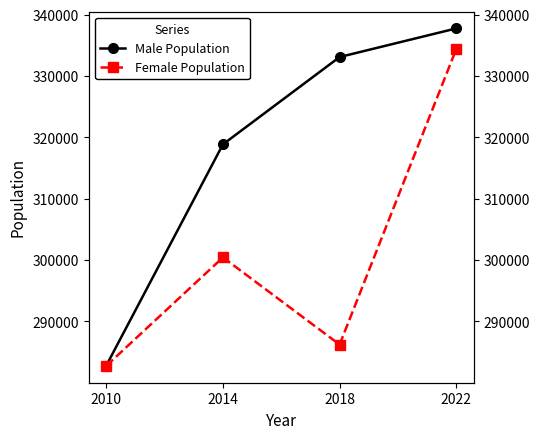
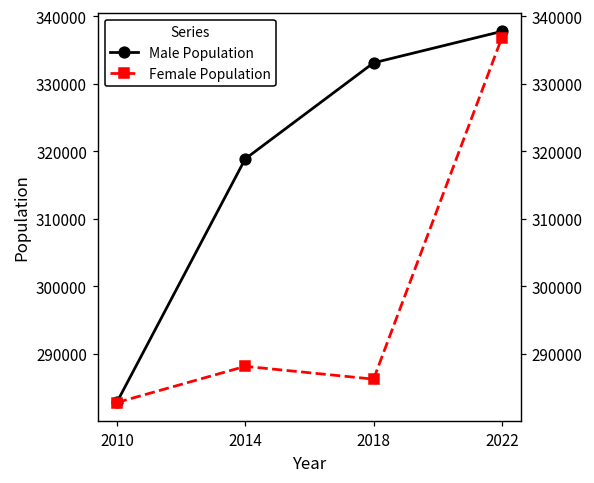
  {
    "Male Population": {
      "2014": 319000,
      "2018": 333000,
      "2022": 338000
    },
    "Female Population": {
-     "2014": 300000,
+     "2014": 288000,
      "2018": 286000,
-     "2022": 334000
+     "2022": 337000
    }
  }
